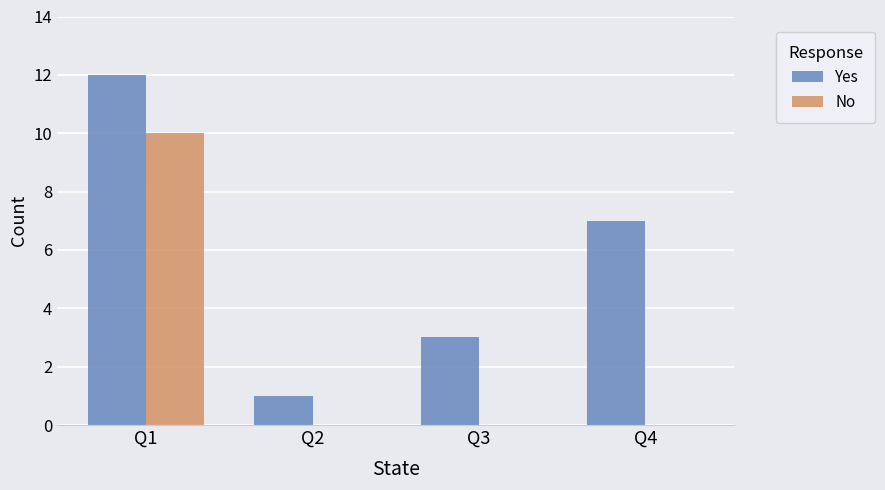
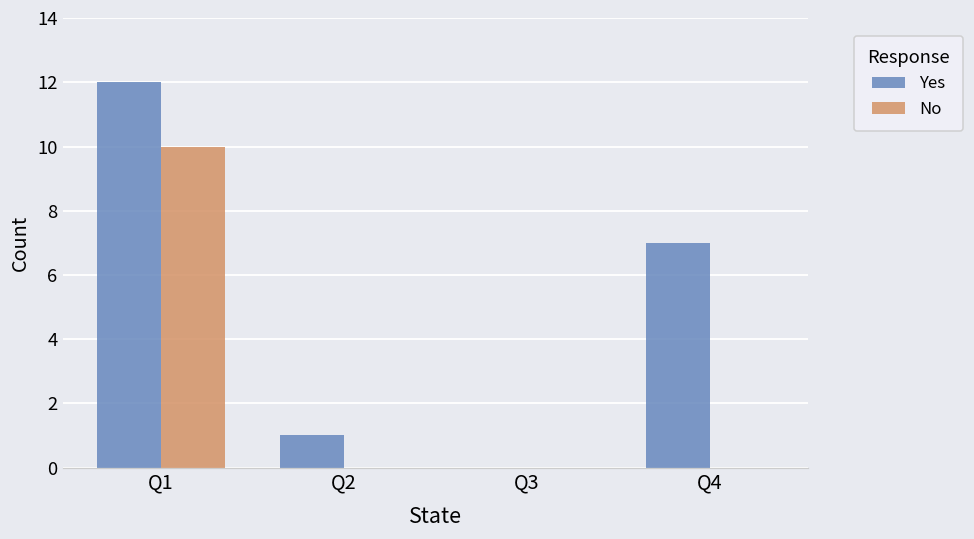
  {
    "Yes": {
      "Q1": 12,
      "Q2": 1,
-     "Q3": 3,
+     "Q3": 0,
      "Q4": 7
    },
    "No": {
      "Q1": 10,
      "Q2": 0,
      "Q3": 0,
      "Q4": 0
    }
  }
